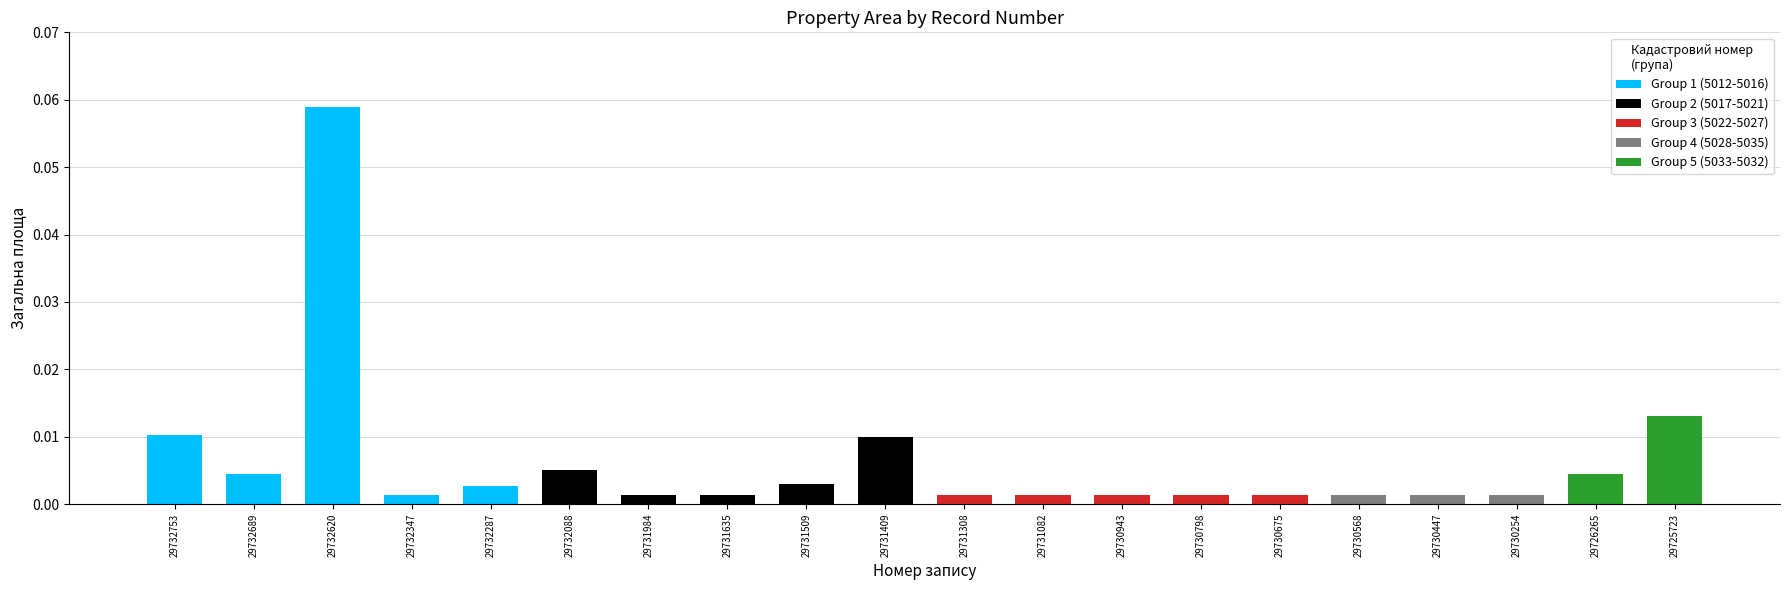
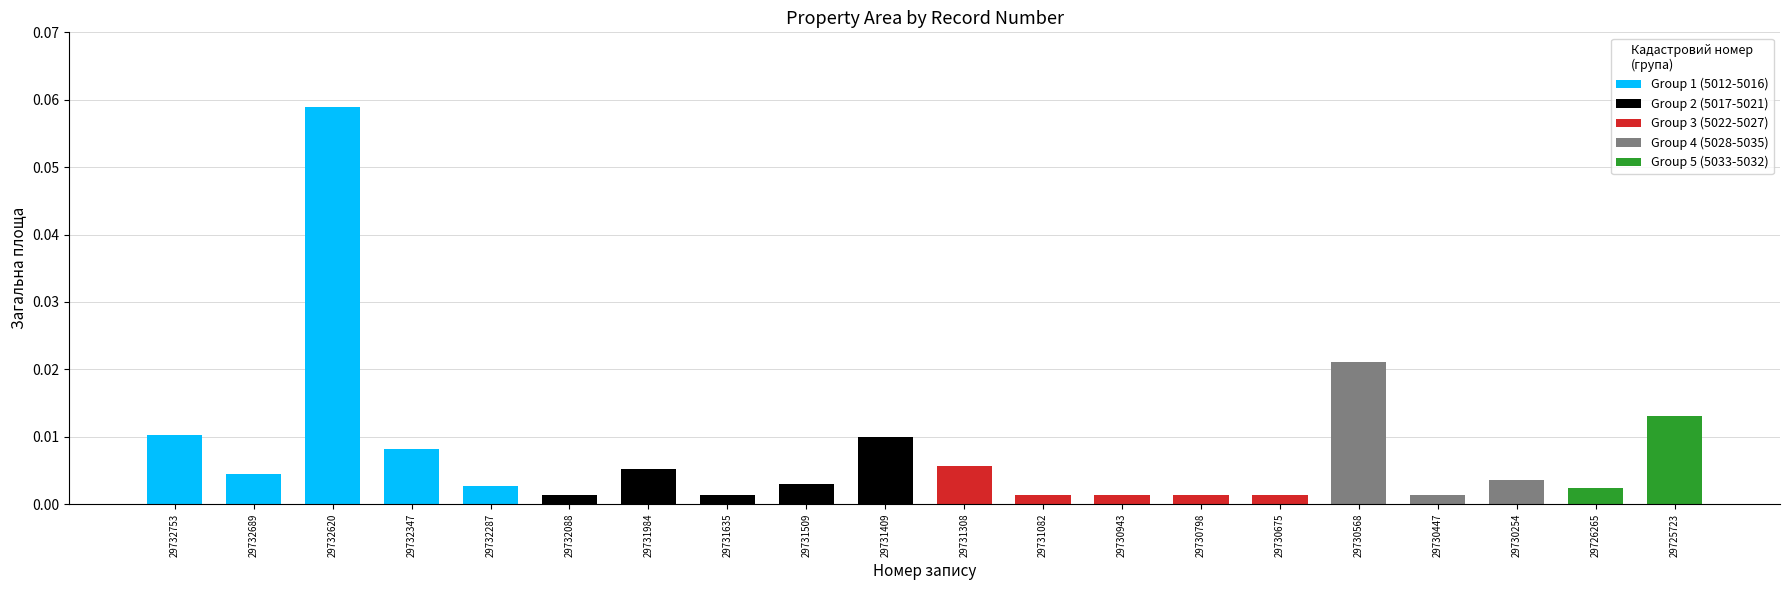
  {
    "29732753": 0.010,
    "29732689": 0.004,
    "29732620": 0.059,
-   "29732347": 0.001,
+   "29732347": 0.008,
    "29732287": 0.003,
-   "29732088": 0.005,
-   "29731984": 0.001,
+   "29732088": 0.001,
+   "29731984": 0.005,
    "29731635": 0.001,
    "29731509": 0.003,
    "29731409": 0.010,
-   "29731308": 0.001,
+   "29731308": 0.006,
    "29731082": 0.001,
    "29730943": 0.001,
    "29730798": 0.001,
    "29730675": 0.001,
-   "29730568": 0.001,
+   "29730568": 0.021,
    "29730447": 0.001,
-   "29730254": 0.001,
-   "29726265": 0.005,
+   "29730254": 0.004,
+   "29726265": 0.002,
    "29725723": 0.013
  }
